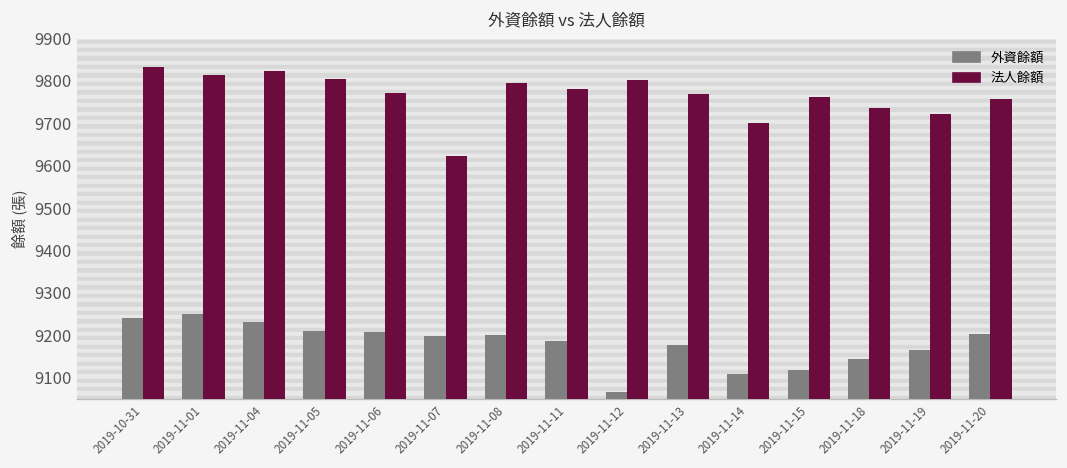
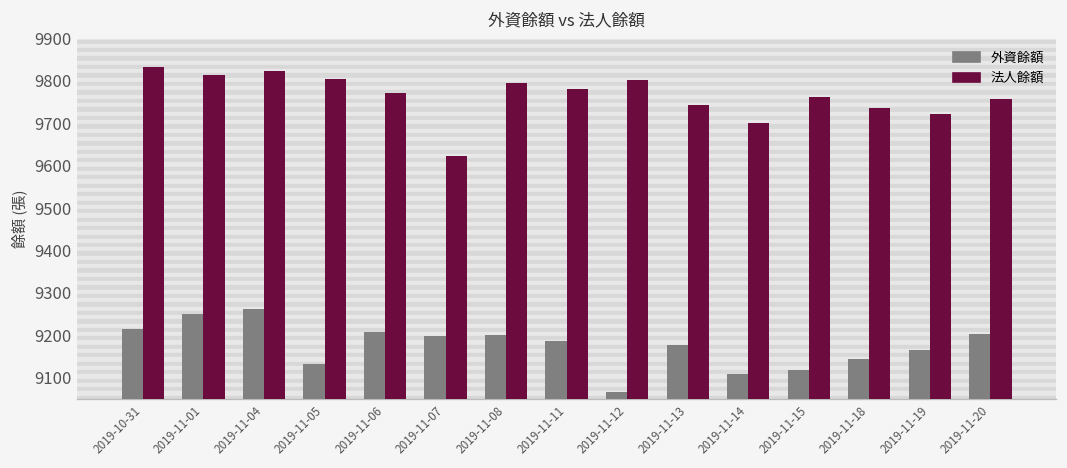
  {
    "外資餘額": {
-     "2019-10-31": 9240,
+     "2019-10-31": 9220,
      "2019-11-01": 9250,
-     "2019-11-04": 9230,
-     "2019-11-05": 9210,
+     "2019-11-04": 9260,
+     "2019-11-05": 9130,
      "2019-11-06": 9210,
      "2019-11-07": 9200,
      "2019-11-08": 9200,
      "2019-11-11": 9190,
      "2019-11-12": 9070,
      "2019-11-13": 9180,
      "2019-11-14": 9110,
      "2019-11-15": 9120,
      "2019-11-18": 9150,
      "2019-11-19": 9170,
      "2019-11-20": 9200
    },
    "法人餘額": {
      "2019-10-31": 9830,
      "2019-11-01": 9820,
      "2019-11-04": 9820,
      "2019-11-05": 9810,
      "2019-11-06": 9770,
      "2019-11-07": 9620,
      "2019-11-08": 9790,
      "2019-11-11": 9780,
      "2019-11-12": 9800,
-     "2019-11-13": 9770,
+     "2019-11-13": 9740,
      "2019-11-14": 9700,
      "2019-11-15": 9760,
      "2019-11-18": 9740,
      "2019-11-19": 9720,
      "2019-11-20": 9760
    }
  }
